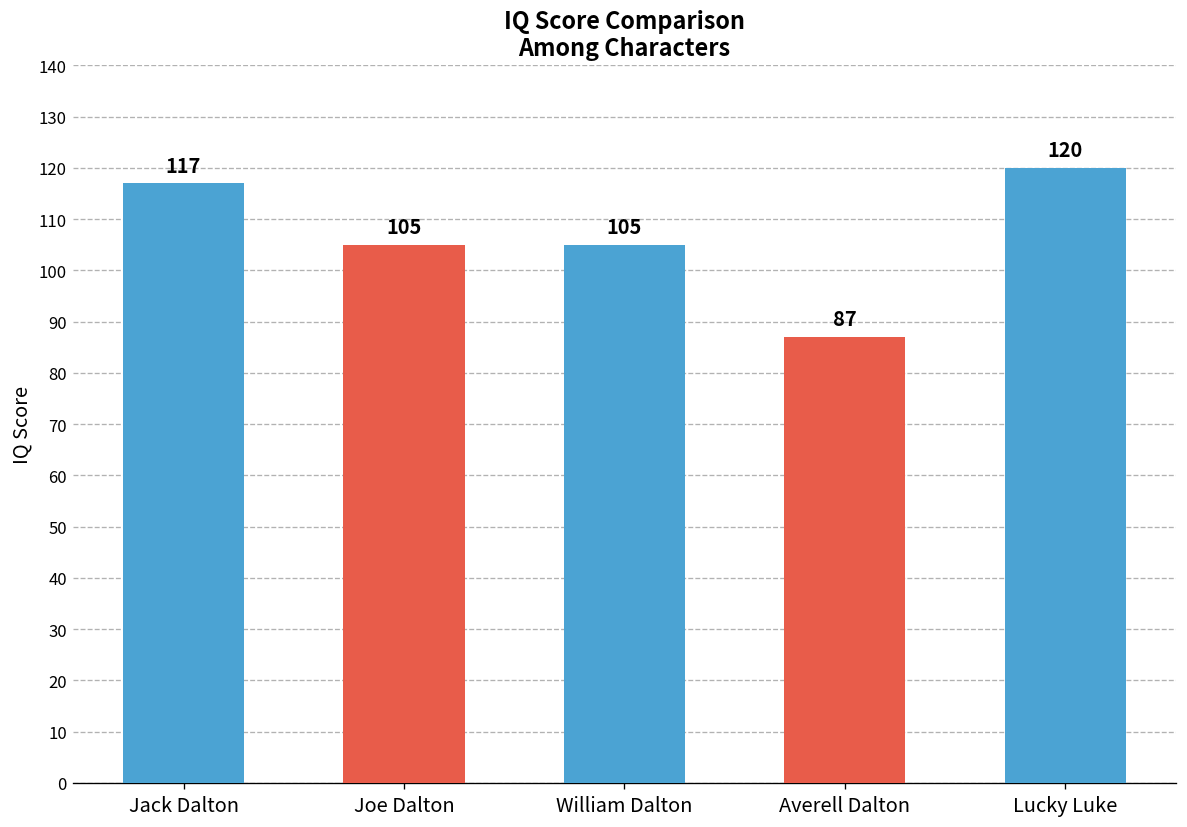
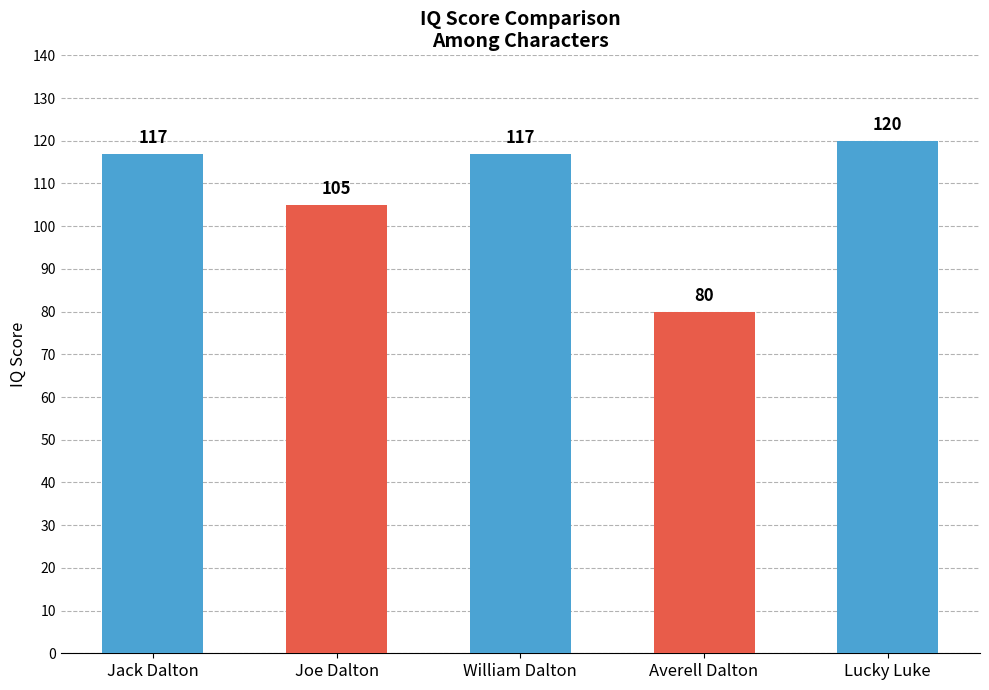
  {
    "Jack Dalton": 117,
    "Joe Dalton": 105,
-   "William Dalton": 105,
-   "Averell Dalton": 87,
+   "William Dalton": 117,
+   "Averell Dalton": 80,
    "Lucky Luke": 120
  }
